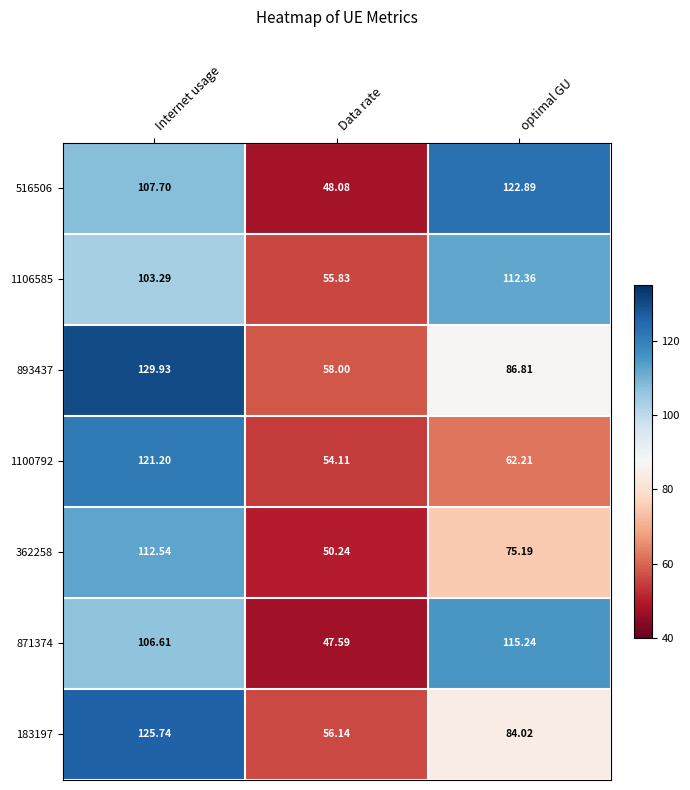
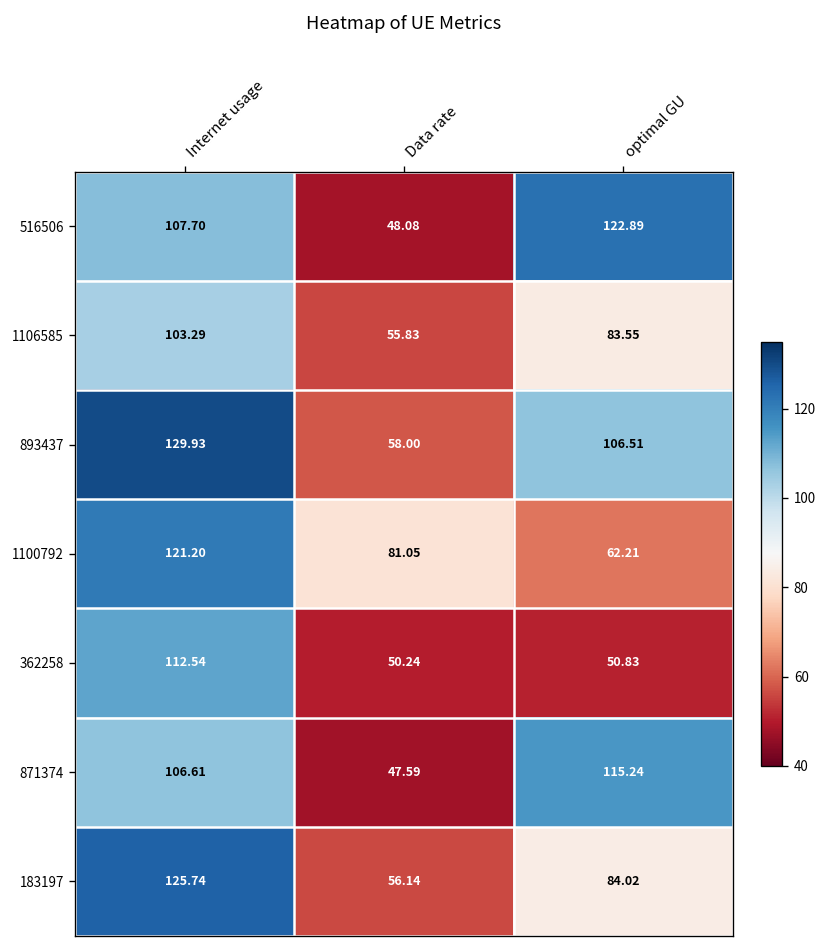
  {
    "516506": {
      "Internet usage": 107.70,
      "Data rate": 48.08,
      "optimal GU": 122.89
    },
    "1106585": {
      "Internet usage": 103.29,
      "Data rate": 55.83,
-     "optimal GU": 112.36
+     "optimal GU": 83.55
    },
    "893437": {
      "Internet usage": 129.93,
      "Data rate": 58.00,
-     "optimal GU": 86.81
+     "optimal GU": 106.51
    },
    "1100792": {
      "Internet usage": 121.20,
-     "Data rate": 54.11,
+     "Data rate": 81.05,
      "optimal GU": 62.21
    },
    "362258": {
      "Internet usage": 112.54,
      "Data rate": 50.24,
-     "optimal GU": 75.19
+     "optimal GU": 50.83
    },
    "871374": {
      "Internet usage": 106.61,
      "Data rate": 47.59,
      "optimal GU": 115.24
    },
    "183197": {
      "Internet usage": 125.74,
      "Data rate": 56.14,
      "optimal GU": 84.02
    }
  }
